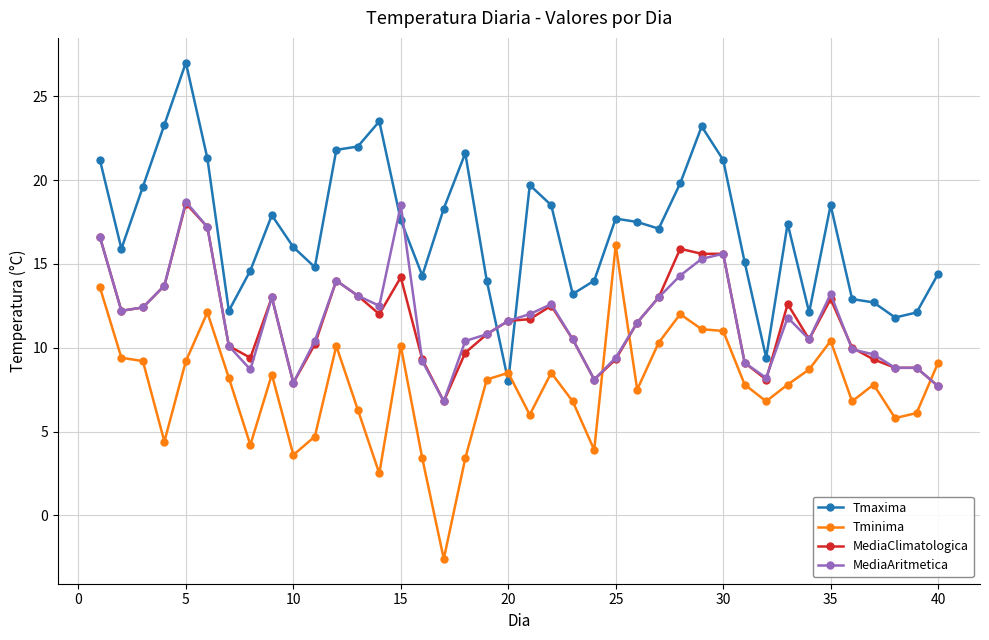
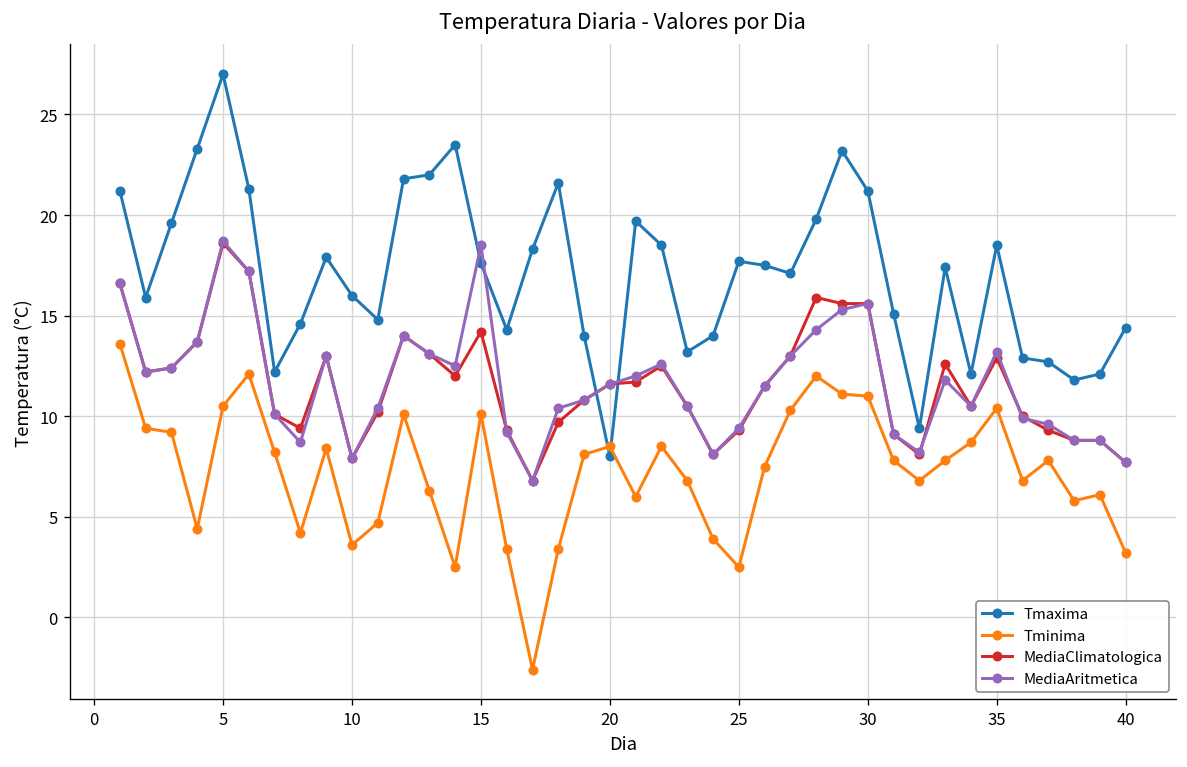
  {
    "Tmaxima": {
      "5": 27.0,
      "10": 16.0,
      "15": 17.6,
      "20": 8.0,
      "25": 17.7,
      "30": 21.2,
      "35": 18.5,
      "40": 14.4
    },
    "Tminima": {
-     "5": 9.2,
+     "5": 10.5,
      "10": 3.6,
      "15": 10.1,
      "20": 8.5,
-     "25": 16.1,
+     "25": 2.5,
      "30": 11.0,
      "35": 10.4,
-     "40": 9.1
+     "40": 3.2
    },
    "MediaClimatologica": {
      "15": 14.2,
      "35": 12.9
    },
    "MediaAritmetica": {
      "15": 18.5,
      "35": 13.2
    }
  }
